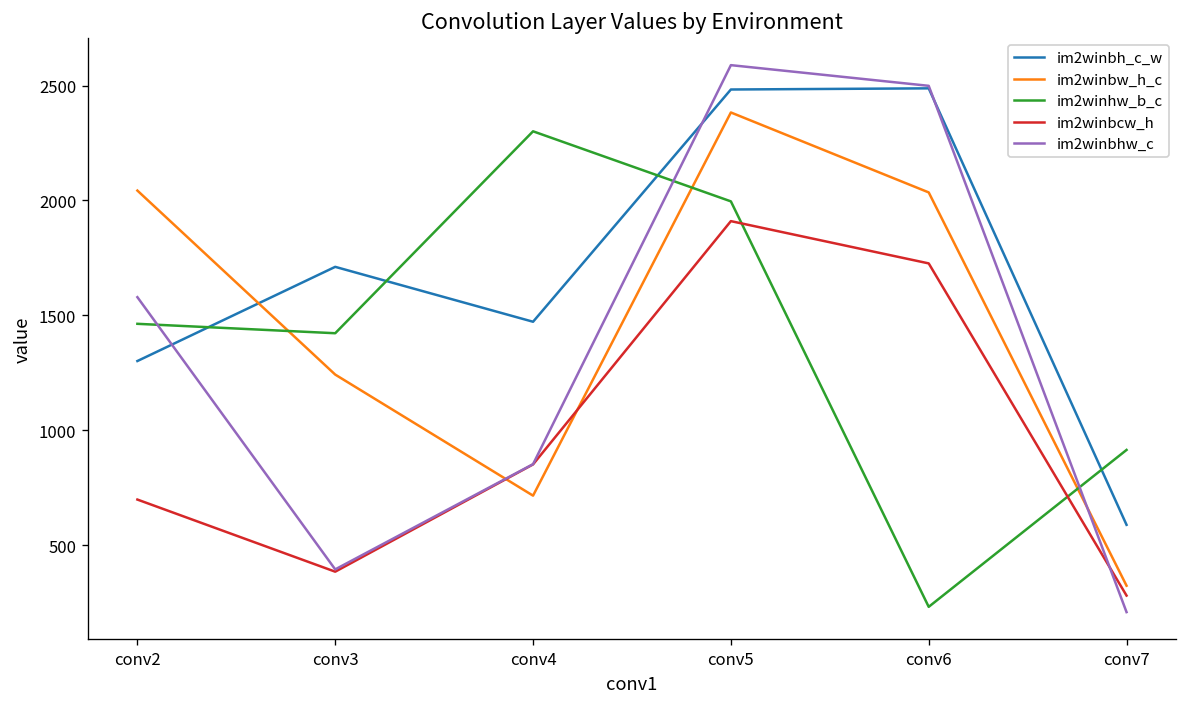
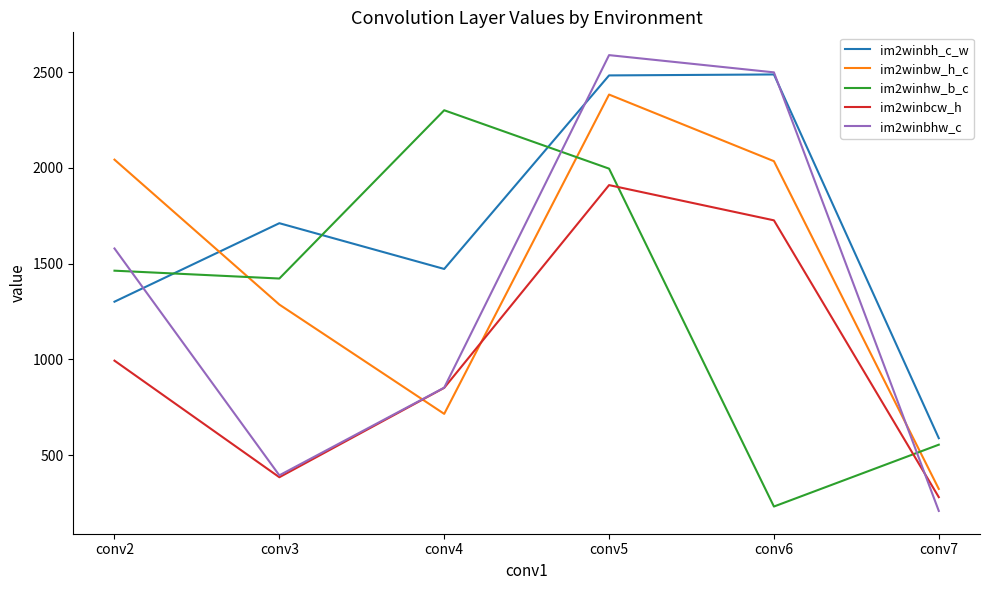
  {
    "im2winbh_c_w": {
      "conv2": 1300,
      "conv3": 1710,
      "conv4": 1470,
      "conv5": 2480,
      "conv7": 590
    },
    "im2winbw_h_c": {
      "conv2": 2040,
-     "conv3": 1240,
+     "conv3": 1290,
      "conv4": 720,
      "conv5": 2380,
      "conv6": 2040,
      "conv7": 320
    },
    "im2winhw_b_c": {
      "conv2": 1460,
      "conv3": 1420,
      "conv4": 2300,
      "conv5": 2000,
      "conv6": 230,
-     "conv7": 910
+     "conv7": 550
    },
    "im2winbcw_h": {
-     "conv2": 700,
+     "conv2": 990,
      "conv5": 1910,
      "conv6": 1730,
      "conv7": 280
    },
    "im2winbhw_c": {
      "conv2": 1580,
      "conv5": 2590,
      "conv7": 210
    }
  }
